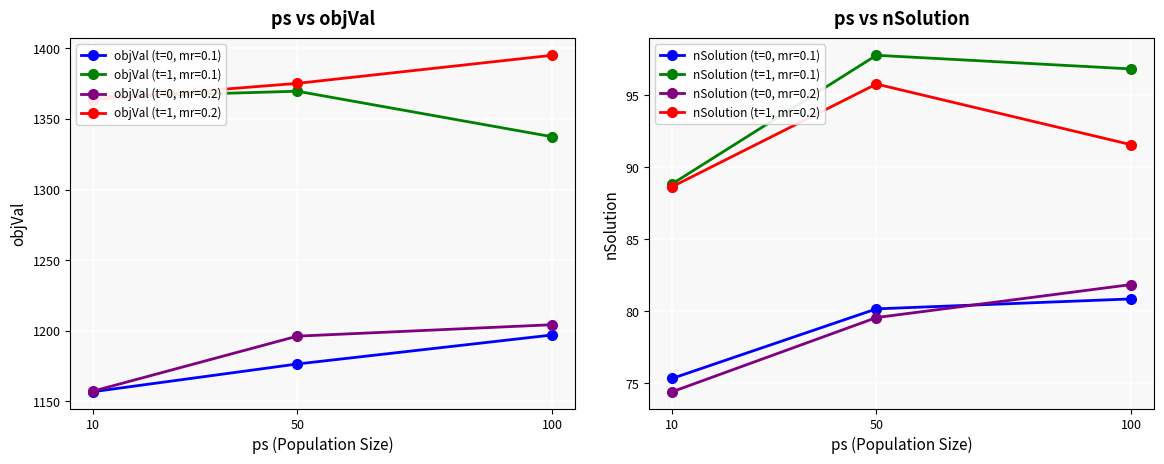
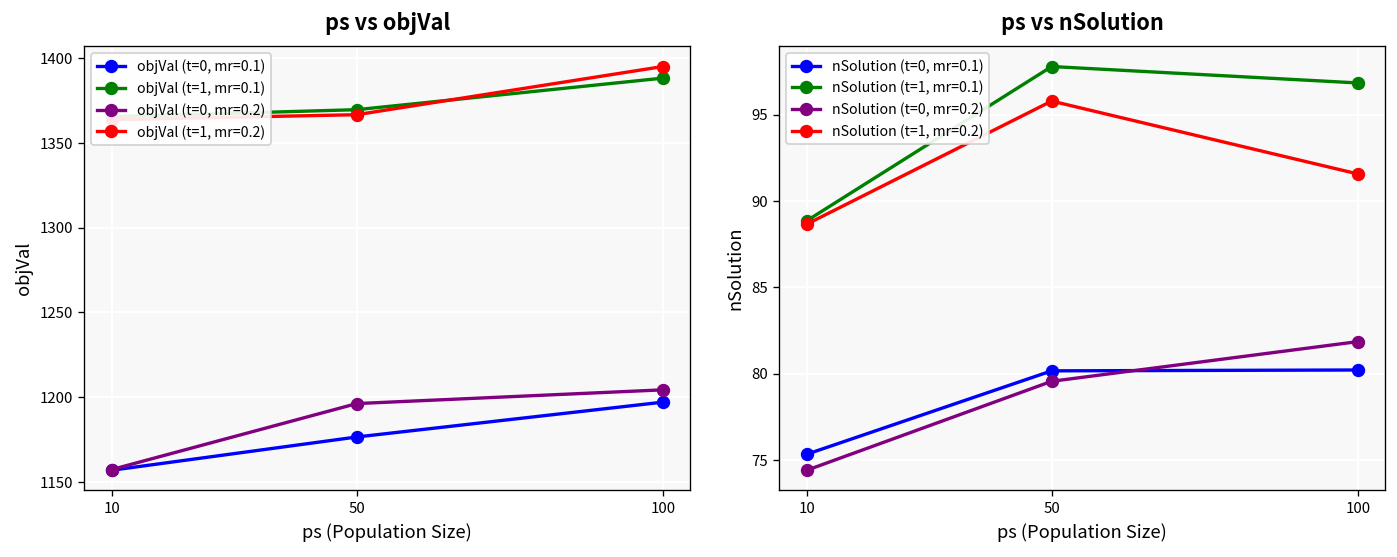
  {
    "ps vs objVal": {
      "objVal (t=0, mr=0.1)": {
        "50": 1177,
        "100": 1197
      },
      "objVal (t=1, mr=0.1)": {
        "50": 1370,
-       "100": 1337
+       "100": 1388
      },
      "objVal (t=0, mr=0.2)": {
        "50": 1196,
        "100": 1204
      },
      "objVal (t=1, mr=0.2)": {
-       "50": 1375,
+       "50": 1367,
        "100": 1395
      }
    },
    "ps vs nSolution": {
      "nSolution (t=0, mr=0.1)": {
        "10": 75.3,
        "50": 80.2,
-       "100": 80.9
+       "100": 80.2
      },
      "nSolution (t=1, mr=0.1)": {
        "10": 88.9,
        "50": 97.8,
        "100": 96.8
      },
      "nSolution (t=0, mr=0.2)": {
        "10": 74.4,
        "50": 79.6,
        "100": 81.9
      },
      "nSolution (t=1, mr=0.2)": {
        "10": 88.7,
        "50": 95.8,
        "100": 91.6
      }
    }
  }
